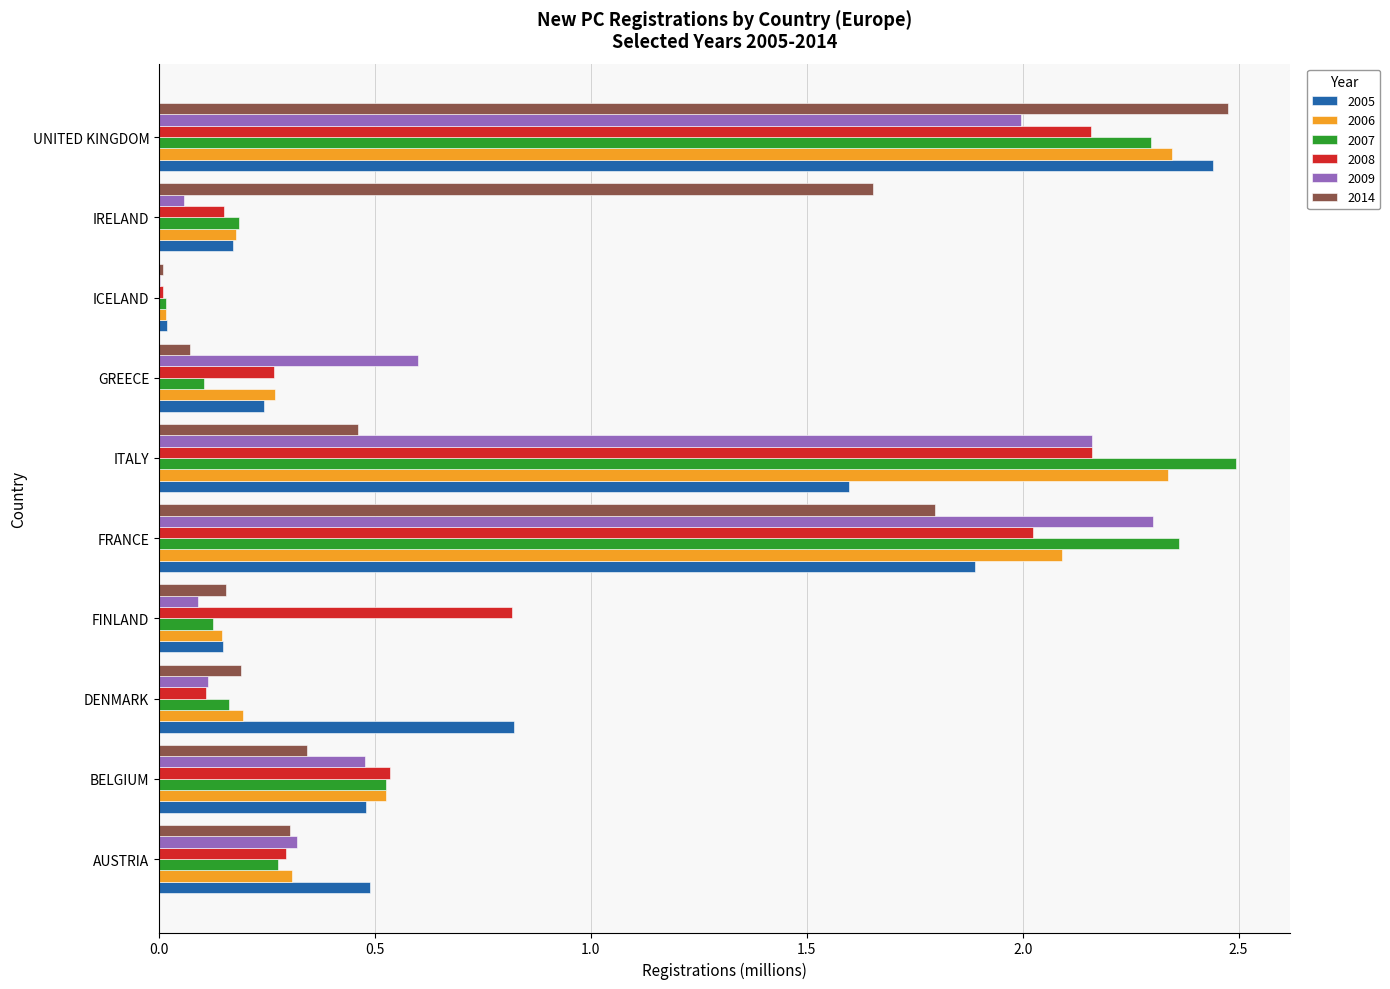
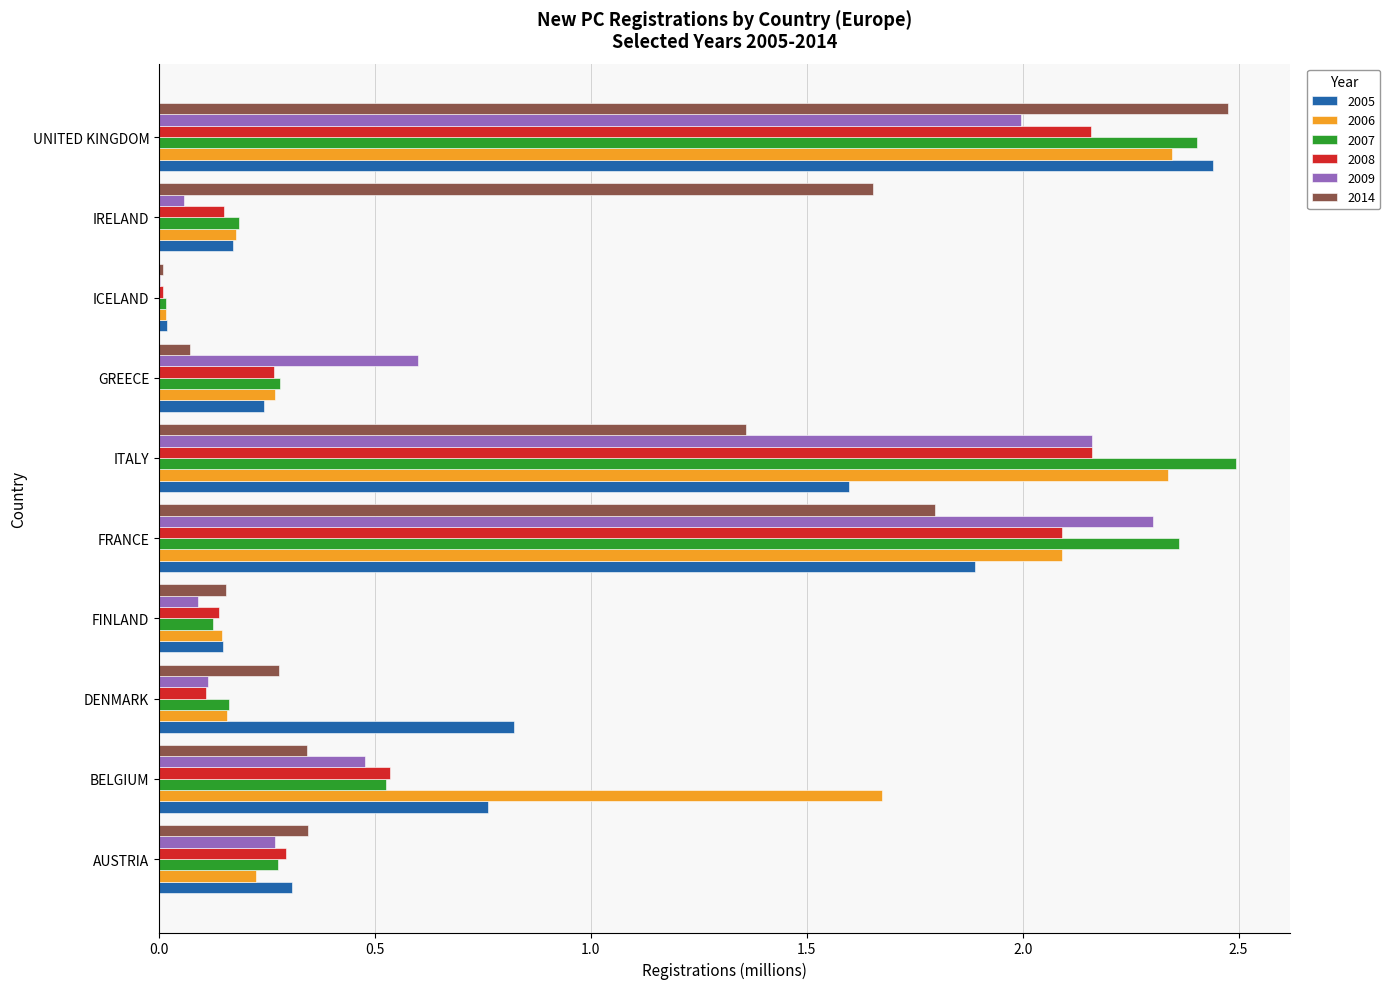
  {
    "2005": {
      "UNITED KINGDOM": 2.44,
      "IRELAND": 0.17,
      "ICELAND": 0.02,
      "GREECE": 0.24,
      "ITALY": 1.60,
      "FRANCE": 1.89,
      "FINLAND": 0.15,
      "DENMARK": 0.82,
-     "BELGIUM": 0.48,
-     "AUSTRIA": 0.49
+     "BELGIUM": 0.76,
+     "AUSTRIA": 0.31
    },
    "2006": {
      "UNITED KINGDOM": 2.34,
      "IRELAND": 0.18,
      "ICELAND": 0.02,
      "GREECE": 0.27,
      "ITALY": 2.34,
      "FRANCE": 2.09,
      "FINLAND": 0.15,
-     "DENMARK": 0.20,
-     "BELGIUM": 0.53,
-     "AUSTRIA": 0.31
+     "DENMARK": 0.16,
+     "BELGIUM": 1.68,
+     "AUSTRIA": 0.22
    },
    "2007": {
-     "UNITED KINGDOM": 2.30,
+     "UNITED KINGDOM": 2.40,
      "IRELAND": 0.19,
      "ICELAND": 0.02,
-     "GREECE": 0.10,
+     "GREECE": 0.28,
      "ITALY": 2.49,
      "FRANCE": 2.36,
      "FINLAND": 0.13,
      "DENMARK": 0.16,
      "BELGIUM": 0.52,
      "AUSTRIA": 0.28
    },
    "2008": {
      "UNITED KINGDOM": 2.16,
      "IRELAND": 0.15,
      "ICELAND": 0.01,
      "GREECE": 0.27,
      "ITALY": 2.16,
-     "FRANCE": 2.02,
-     "FINLAND": 0.82,
+     "FRANCE": 2.09,
+     "FINLAND": 0.14,
      "DENMARK": 0.11,
      "BELGIUM": 0.54,
      "AUSTRIA": 0.29
    },
    "2009": {
      "UNITED KINGDOM": 1.99,
      "IRELAND": 0.06,
      "GREECE": 0.60,
      "ITALY": 2.16,
      "FRANCE": 2.30,
      "FINLAND": 0.09,
      "DENMARK": 0.11,
      "BELGIUM": 0.48,
-     "AUSTRIA": 0.32
+     "AUSTRIA": 0.27
    },
    "2014": {
      "UNITED KINGDOM": 2.48,
      "IRELAND": 1.65,
      "ICELAND": 0.01,
      "GREECE": 0.07,
-     "ITALY": 0.46,
+     "ITALY": 1.36,
      "FRANCE": 1.80,
      "FINLAND": 0.15,
-     "DENMARK": 0.19,
+     "DENMARK": 0.28,
      "BELGIUM": 0.34,
-     "AUSTRIA": 0.30
+     "AUSTRIA": 0.35
    }
  }
